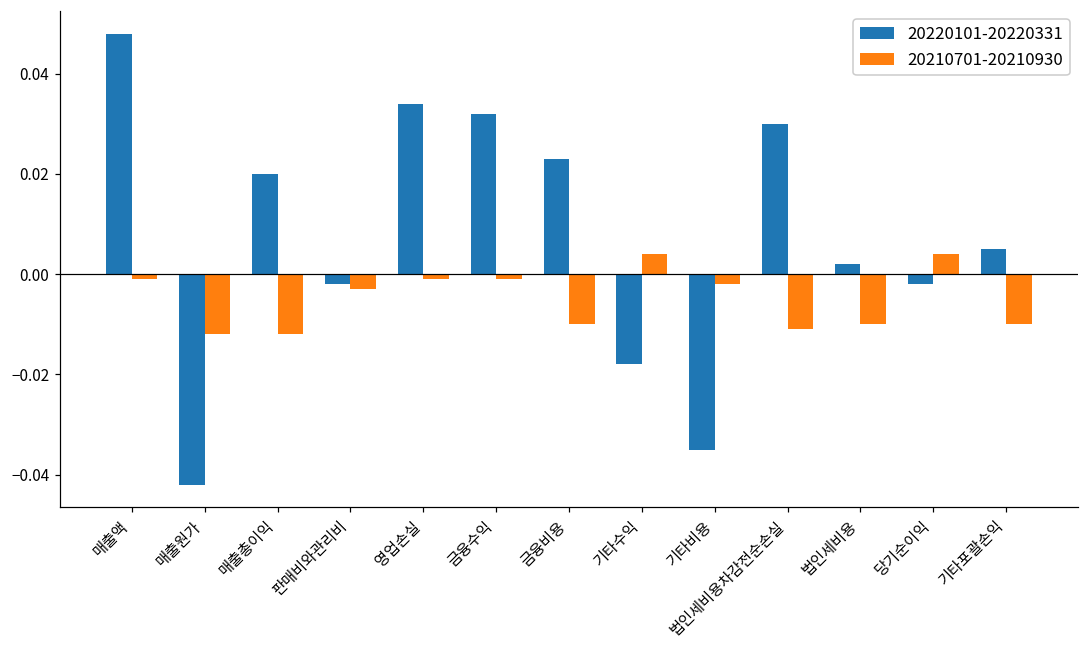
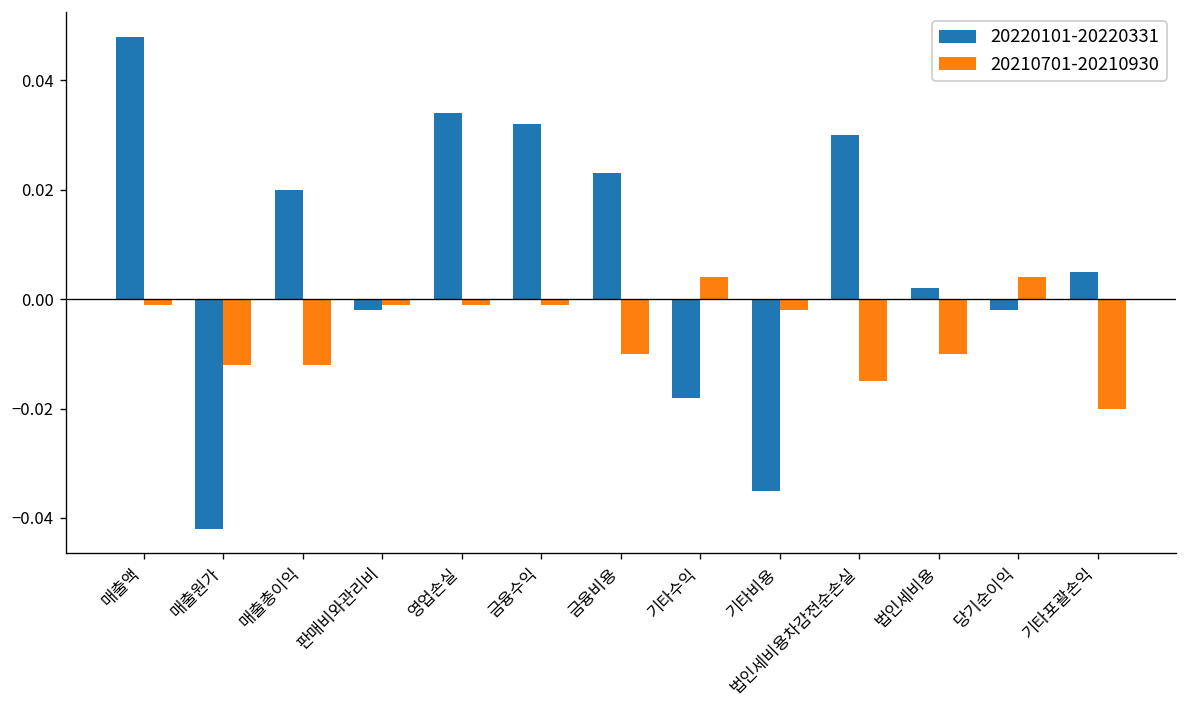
  {
    "20220101-20220331": {
      "매출액": 0.048,
      "매출원가": -0.042,
      "매출총이익": 0.020,
      "판매비와관리비": -0.002,
      "영업손실": 0.034,
      "금융수익": 0.032,
      "금융비용": 0.023,
      "기타수익": -0.018,
      "기타비용": -0.035,
      "법인세비용차감전순손실": 0.030,
      "법인세비용": 0.002,
      "당기순이익": -0.002,
      "기타포괄손익": 0.005
    },
    "20210701-20210930": {
      "매출액": -0.001,
      "매출원가": -0.012,
      "매출총이익": -0.012,
-     "판매비와관리비": -0.003,
+     "판매비와관리비": -0.001,
      "영업손실": -0.001,
      "금융수익": -0.001,
      "금융비용": -0.010,
      "기타수익": 0.004,
      "기타비용": -0.002,
-     "법인세비용차감전순손실": -0.011,
+     "법인세비용차감전순손실": -0.015,
      "법인세비용": -0.010,
      "당기순이익": 0.004,
-     "기타포괄손익": -0.01
+     "기타포괄손익": -0.02
    }
  }
